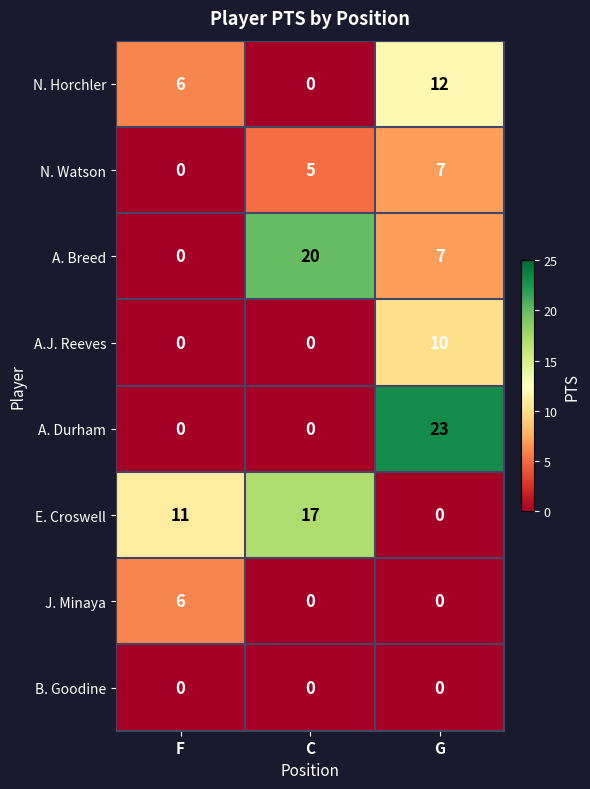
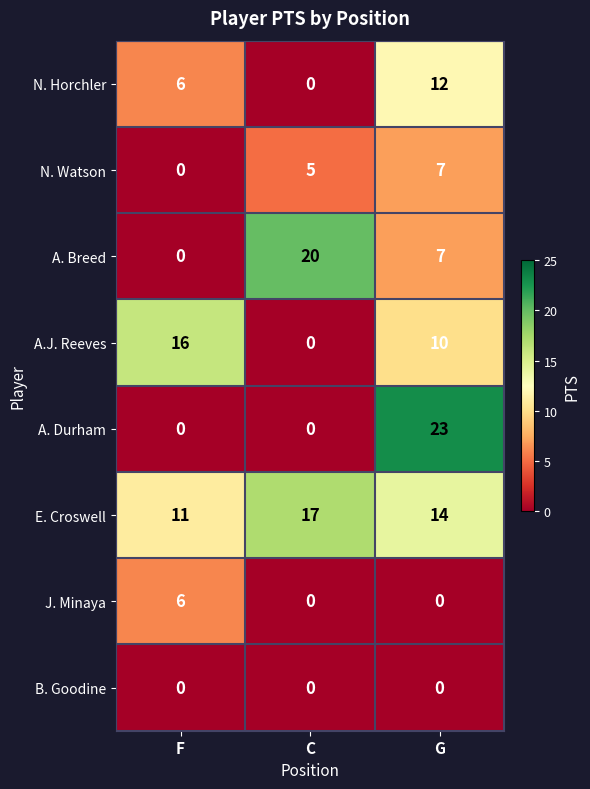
  {
    "N. Horchler": {
      "F": 6,
      "C": 0,
      "G": 12
    },
    "N. Watson": {
      "F": 0,
      "C": 5,
      "G": 7
    },
    "A. Breed": {
      "F": 0,
      "C": 20,
      "G": 7
    },
    "A.J. Reeves": {
-     "F": 0,
+     "F": 16,
      "C": 0,
      "G": 10
    },
    "A. Durham": {
      "F": 0,
      "C": 0,
      "G": 23
    },
    "E. Croswell": {
      "F": 11,
      "C": 17,
-     "G": 0
+     "G": 14
    },
    "J. Minaya": {
      "F": 6,
      "C": 0,
      "G": 0
    },
    "B. Goodine": {
      "F": 0,
      "C": 0,
      "G": 0
    }
  }
